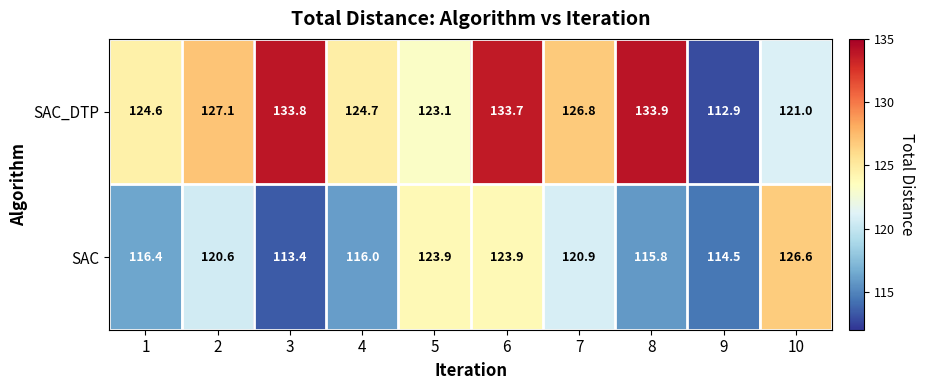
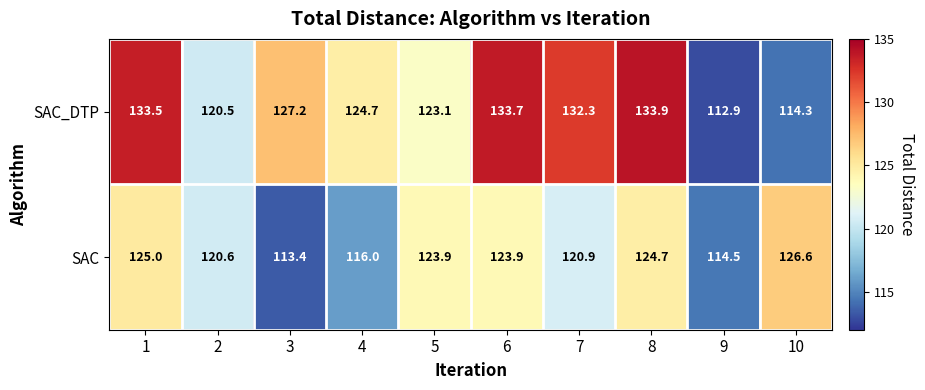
  {
    "SAC_DTP": {
-     "1": 124.6,
-     "2": 127.1,
-     "3": 133.8,
+     "1": 133.5,
+     "2": 120.5,
+     "3": 127.2,
      "4": 124.7,
      "5": 123.1,
      "6": 133.7,
-     "7": 126.8,
+     "7": 132.3,
      "8": 133.9,
      "9": 112.9,
-     "10": 121.0
+     "10": 114.3
    },
    "SAC": {
-     "1": 116.4,
+     "1": 125.0,
      "2": 120.6,
      "3": 113.4,
      "4": 116.0,
      "5": 123.9,
      "6": 123.9,
      "7": 120.9,
-     "8": 115.8,
+     "8": 124.7,
      "9": 114.5,
      "10": 126.6
    }
  }
